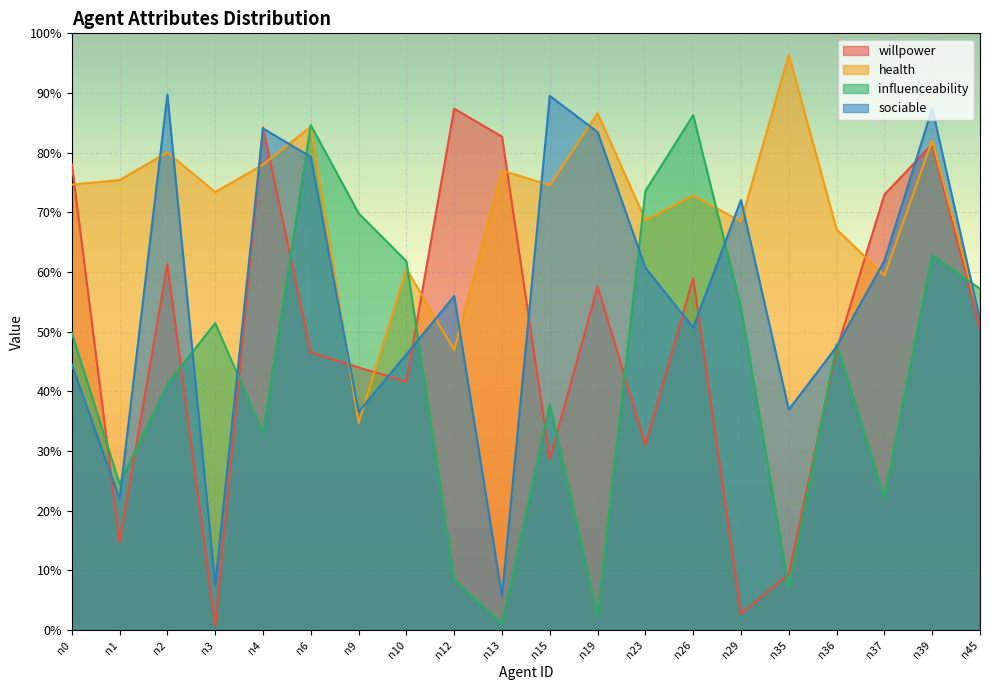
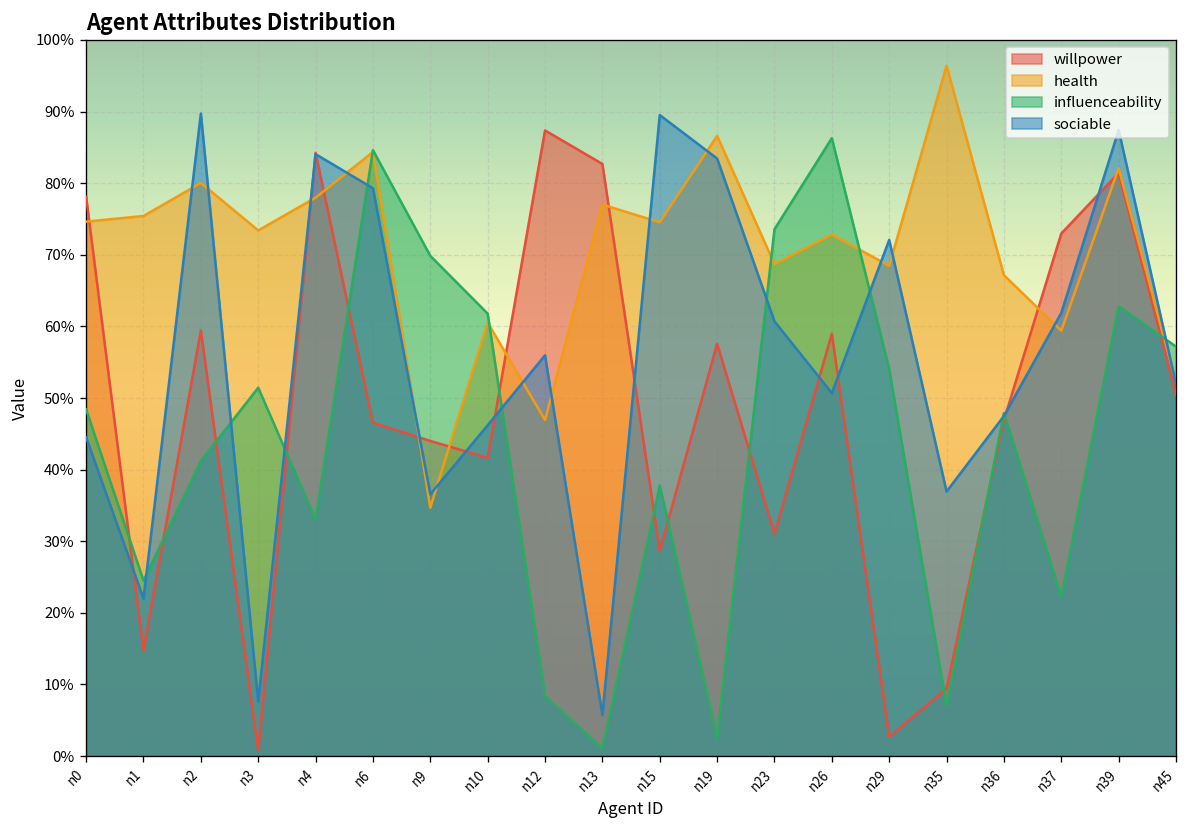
  {
    "willpower": {
      "n0": "78%",
      "n1": "15%",
-     "n2": "61%",
+     "n2": "59%",
      "n3": "1%",
      "n6": "47%",
      "n9": "44%",
      "n10": "42%",
      "n12": "87%",
      "n13": "83%",
      "n15": "29%",
      "n19": "58%",
      "n23": "31%",
      "n26": "59%",
      "n29": "3%",
      "n35": "9%",
      "n36": "47%",
      "n37": "73%",
      "n39": "81%",
      "n45": "50%"
    },
    "health": {
      "n0": "75%",
      "n1": "75%",
      "n2": "80%",
      "n3": "73%",
      "n4": "78%",
      "n9": "35%",
      "n10": "61%",
      "n12": "47%",
      "n13": "77%",
      "n15": "75%",
      "n19": "87%",
      "n23": "69%",
      "n26": "73%",
      "n29": "68%",
      "n35": "96%",
      "n36": "67%",
      "n37": "59%",
      "n39": "82%"
    },
    "influenceability": {
-     "n0": "50%",
+     "n0": "48%",
      "n1": "24%",
      "n2": "41%",
      "n3": "51%",
      "n4": "33%",
      "n9": "70%",
      "n10": "62%",
      "n12": "8%",
      "n13": "1%",
      "n15": "38%",
      "n19": "3%",
      "n23": "74%",
      "n26": "86%",
      "n29": "54%",
      "n35": "7%",
      "n37": "22%",
      "n39": "63%",
      "n45": "57%"
    },
    "sociable": {
      "n0": "45%",
      "n1": "22%",
      "n2": "90%",
      "n3": "8%",
      "n6": "79%",
      "n9": "37%",
      "n10": "46%",
      "n12": "56%",
      "n13": "6%",
      "n15": "90%",
      "n19": "83%",
      "n23": "61%",
      "n26": "51%",
      "n29": "72%",
      "n35": "37%",
      "n37": "62%"
    }
  }
